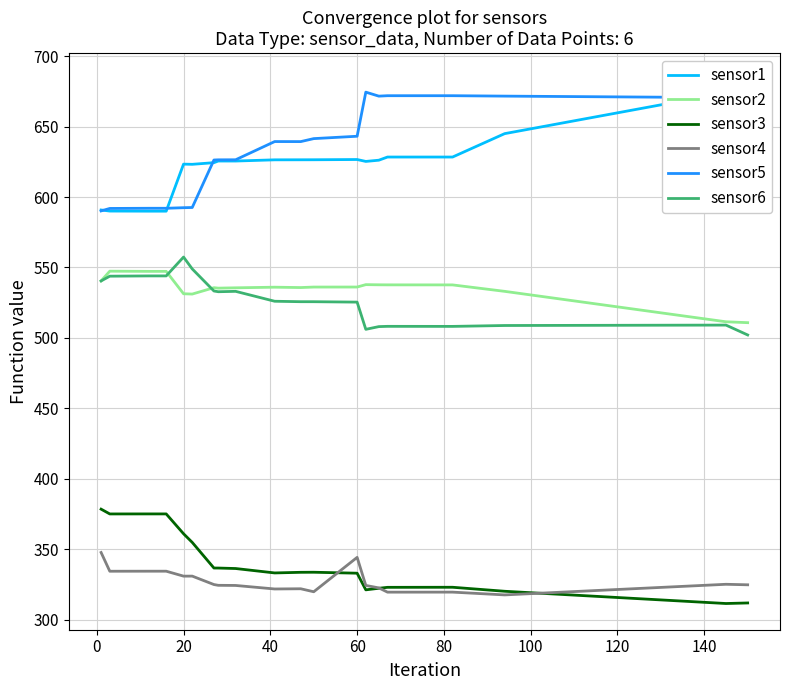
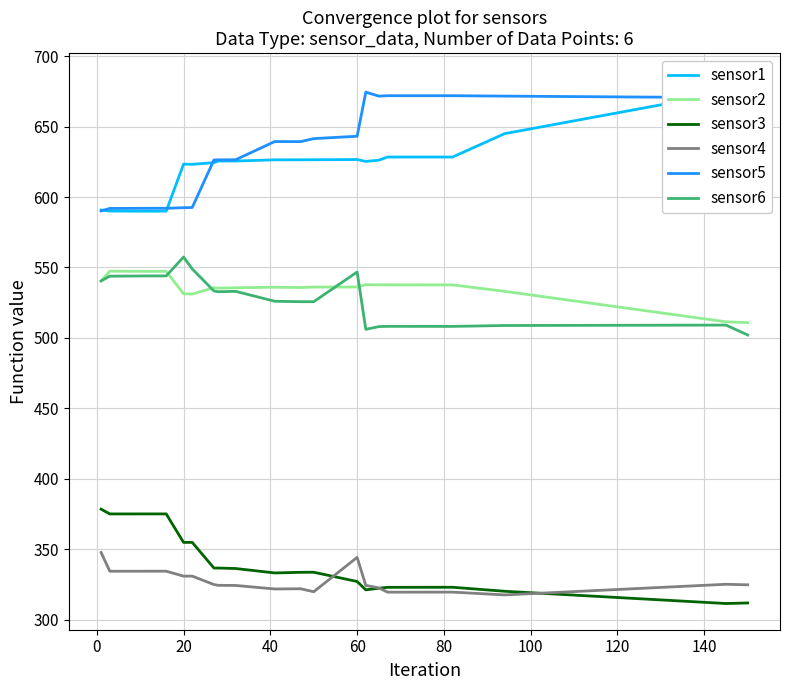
  {
    "sensor2": {
      "20": 531,
      "60": 536
    },
    "sensor3": {
-     "20": 361,
-     "60": 333
+     "20": 355,
+     "60": 327
    },
    "sensor4": {
      "20": 331,
      "60": 344
    },
    "sensor6": {
      "20": 557,
-     "60": 525
+     "60": 547
    }
  }
